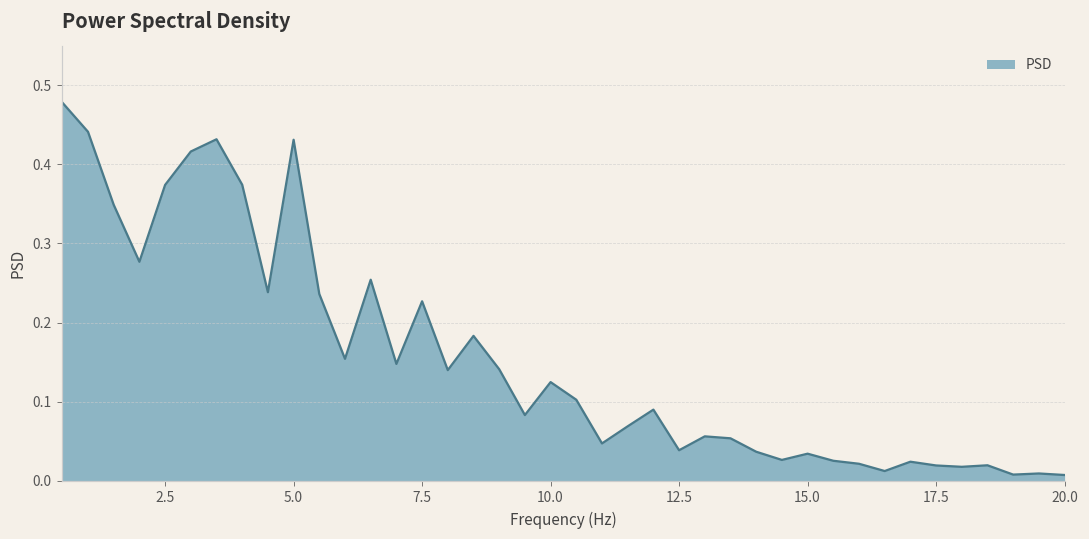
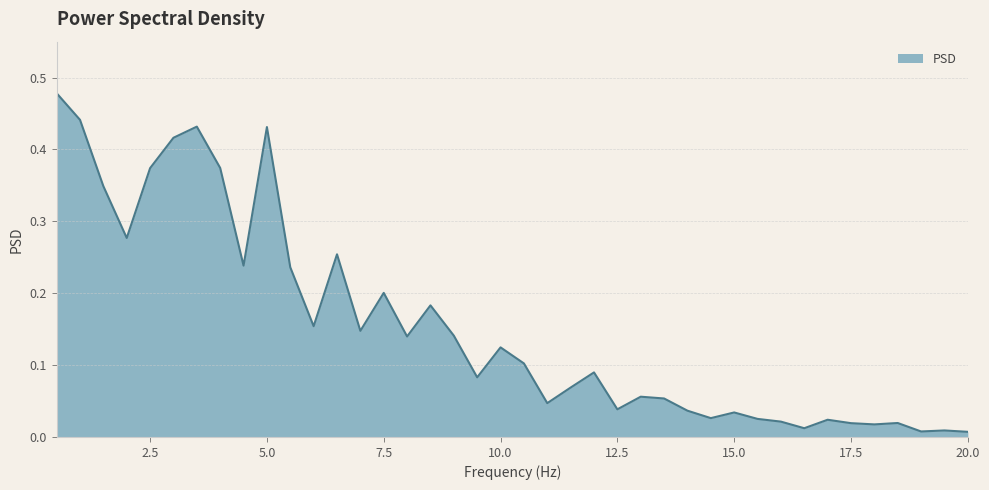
  {
    "2.5": 0.37,
    "5.0": 0.43,
-   "7.5": 0.23,
+   "7.5": 0.20,
    "10.0": 0.12,
    "12.5": 0.04,
    "15.0": 0.03,
    "17.5": 0.02,
    "20.0": 0.01
  }
